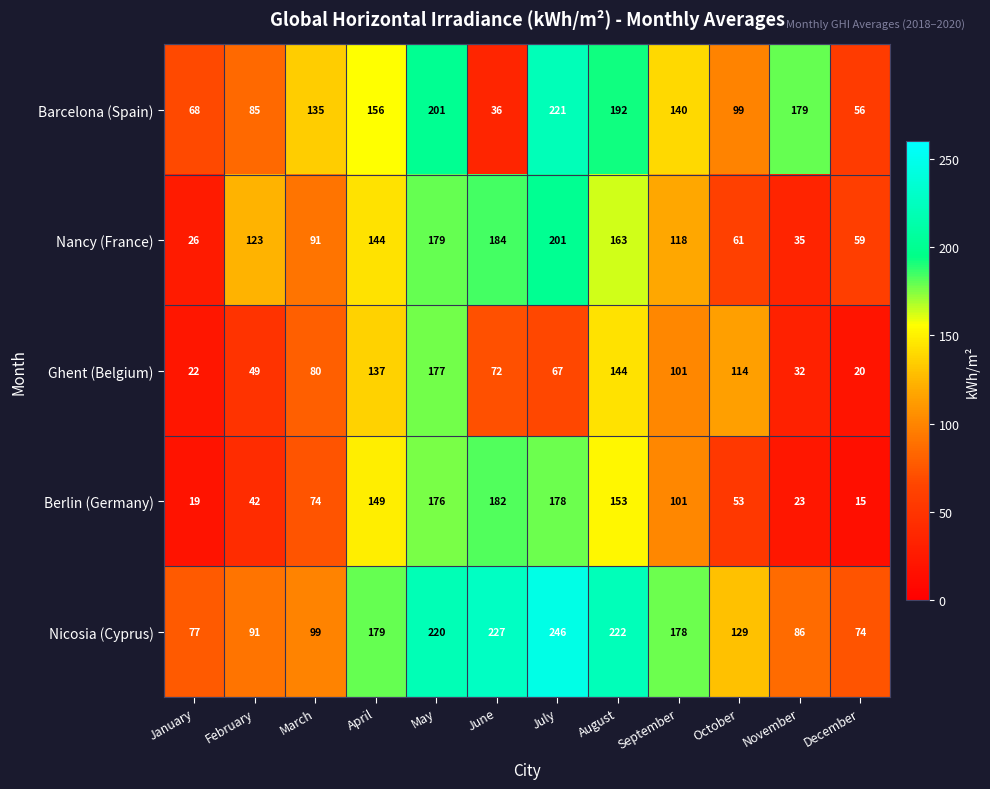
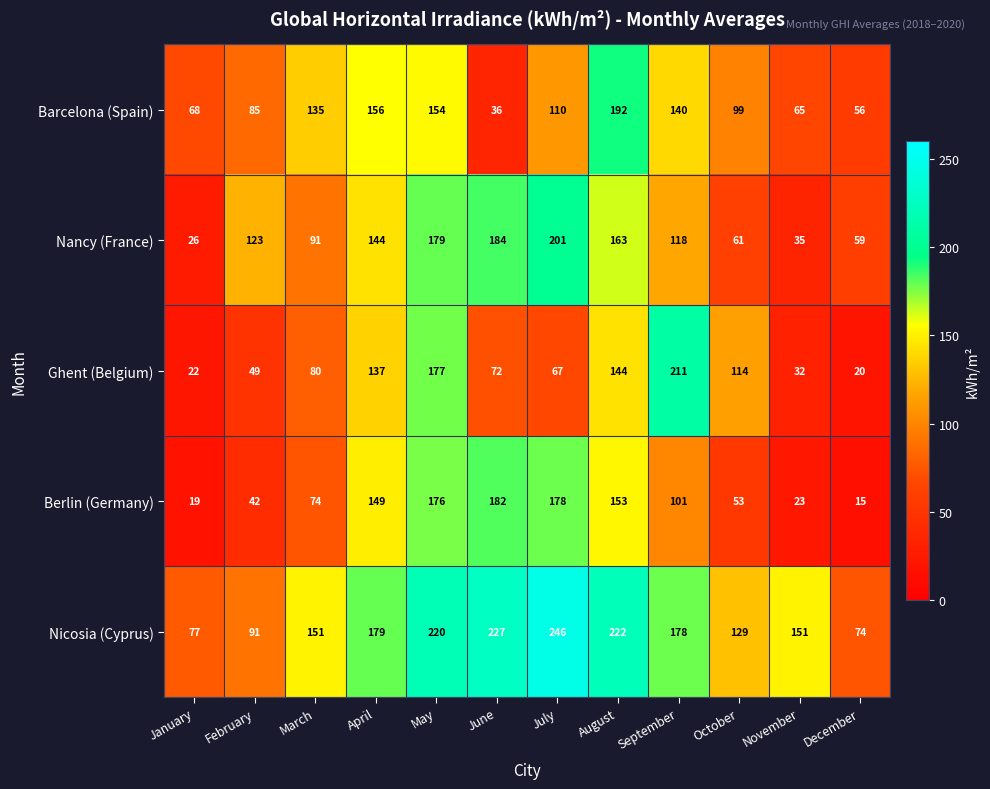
  {
    "Barcelona (Spain)": {
      "January": 68,
      "February": 85,
      "March": 135,
      "April": 156,
-     "May": 201,
+     "May": 154,
      "June": 36,
-     "July": 221,
+     "July": 110,
      "August": 192,
      "September": 140,
      "October": 99,
-     "November": 179,
+     "November": 65,
      "December": 56
    },
    "Nancy (France)": {
      "January": 26,
      "February": 123,
      "March": 91,
      "April": 144,
      "May": 179,
      "June": 184,
      "July": 201,
      "August": 163,
      "September": 118,
      "October": 61,
      "November": 35,
      "December": 59
    },
    "Ghent (Belgium)": {
      "January": 22,
      "February": 49,
      "March": 80,
      "April": 137,
      "May": 177,
      "June": 72,
      "July": 67,
      "August": 144,
-     "September": 101,
+     "September": 211,
      "October": 114,
      "November": 32,
      "December": 20
    },
    "Berlin (Germany)": {
      "January": 19,
      "February": 42,
      "March": 74,
      "April": 149,
      "May": 176,
      "June": 182,
      "July": 178,
      "August": 153,
      "September": 101,
      "October": 53,
      "November": 23,
      "December": 15
    },
    "Nicosia (Cyprus)": {
      "January": 77,
      "February": 91,
-     "March": 99,
+     "March": 151,
      "April": 179,
      "May": 220,
      "June": 227,
      "July": 246,
      "August": 222,
      "September": 178,
      "October": 129,
-     "November": 86,
+     "November": 151,
      "December": 74
    }
  }
